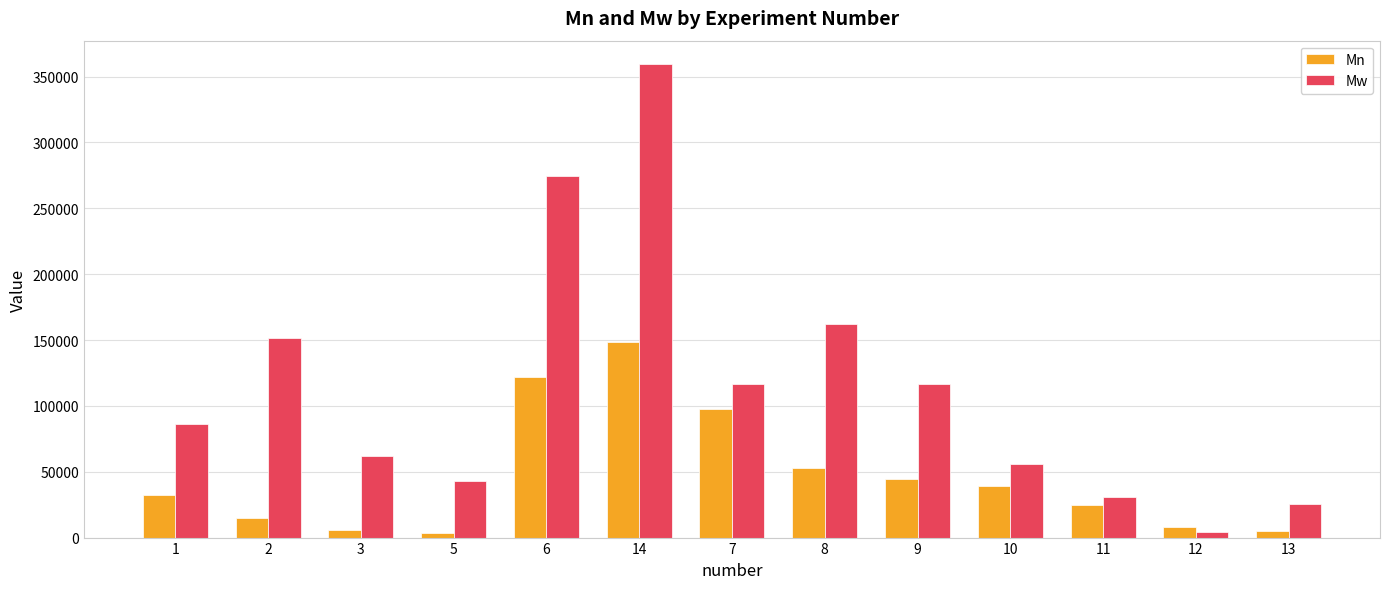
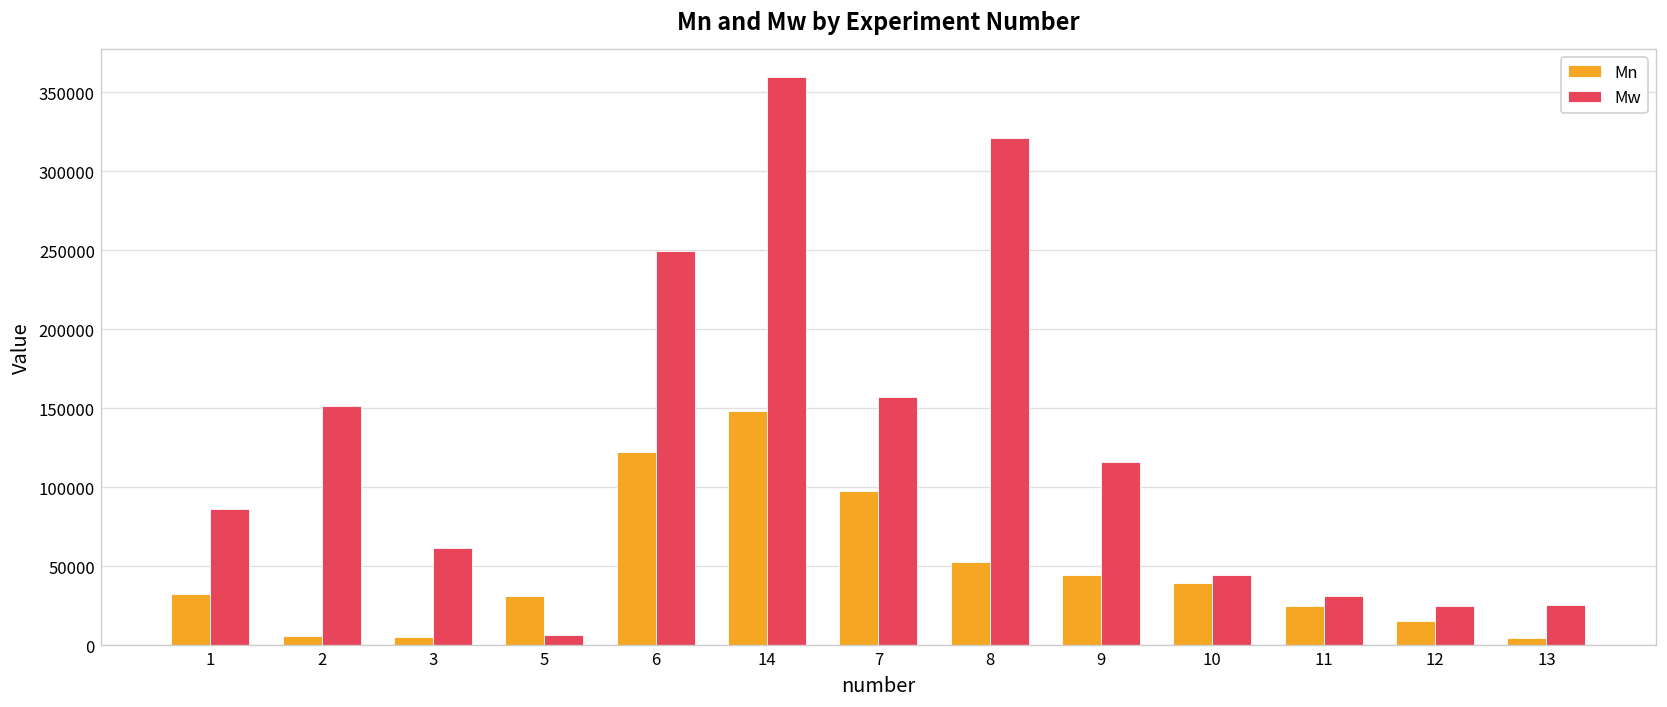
  {
    "Mn": {
      "1": 33000,
-     "2": 15000,
+     "2": 6000,
      "3": 6000,
-     "5": 3000,
+     "5": 31000,
      "6": 122000,
      "14": 148000,
      "7": 97000,
      "8": 53000,
      "9": 44000,
      "10": 39000,
      "11": 25000,
-     "12": 8000,
+     "12": 15000,
      "13": 5000
    },
    "Mw": {
      "1": 86000,
      "2": 151000,
      "3": 62000,
-     "5": 43000,
-     "6": 275000,
+     "5": 7000,
+     "6": 249000,
      "14": 359000,
-     "7": 117000,
-     "8": 162000,
+     "7": 157000,
+     "8": 321000,
      "9": 116000,
-     "10": 56000,
+     "10": 45000,
      "11": 31000,
-     "12": 4000,
+     "12": 25000,
      "13": 25000
    }
  }
